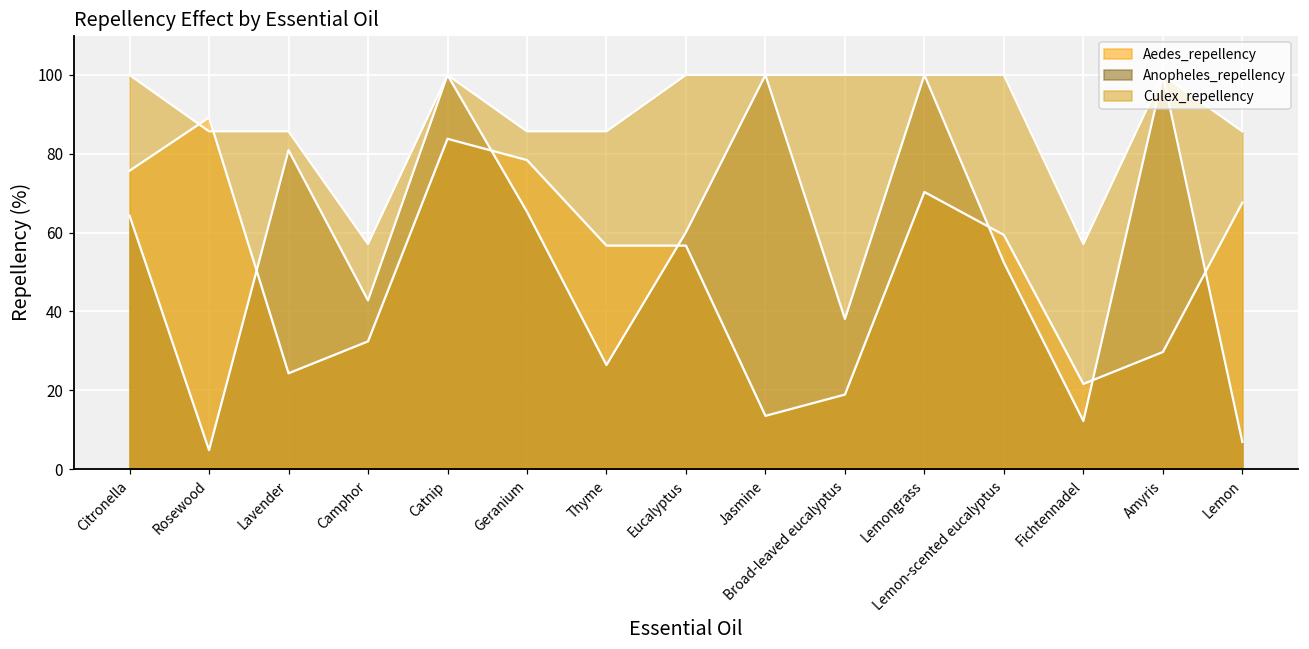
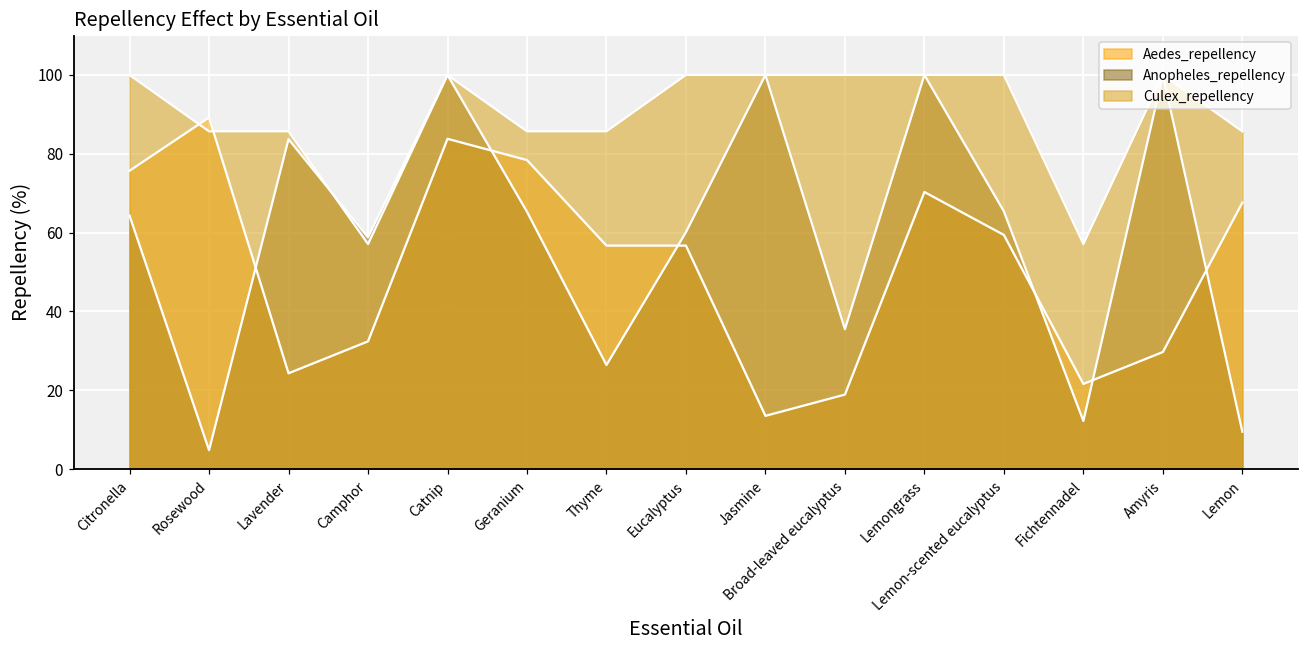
  {
    "Anopheles_repellency": {
      "Citronella": 64,
      "Rosewood": 5,
-     "Lavender": 81,
-     "Camphor": 43,
+     "Lavender": 84,
+     "Camphor": 59,
      "Geranium": 65,
      "Thyme": 26,
      "Eucalyptus": 60,
-     "Broad-leaved eucalyptus": 38,
-     "Lemon-scented eucalyptus": 52,
+     "Broad-leaved eucalyptus": 36,
+     "Lemon-scented eucalyptus": 65,
      "Fichtennadel": 12,
-     "Lemon": 7
+     "Lemon": 10
    }
  }
